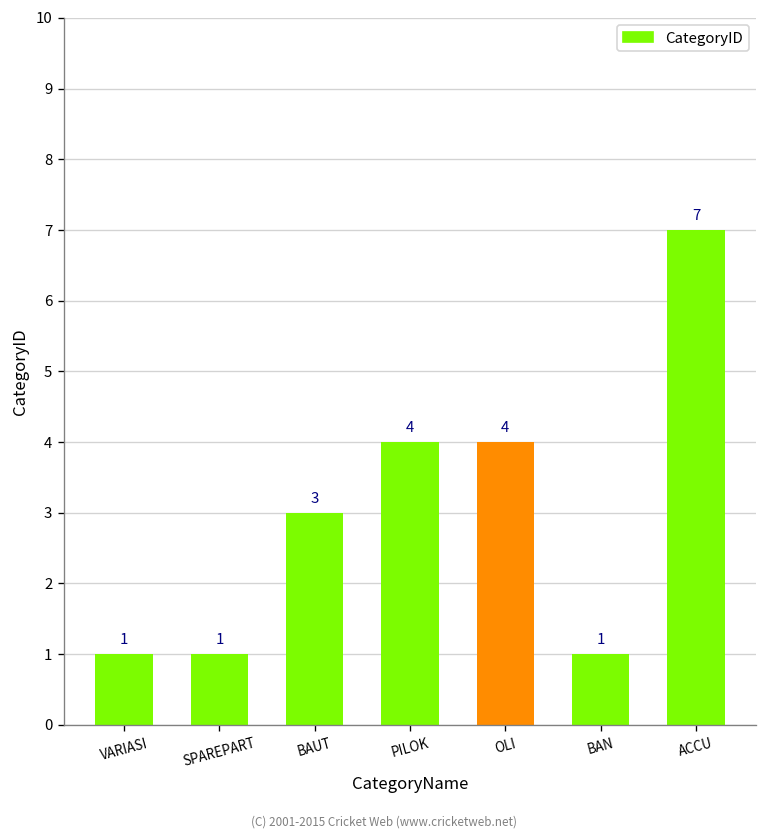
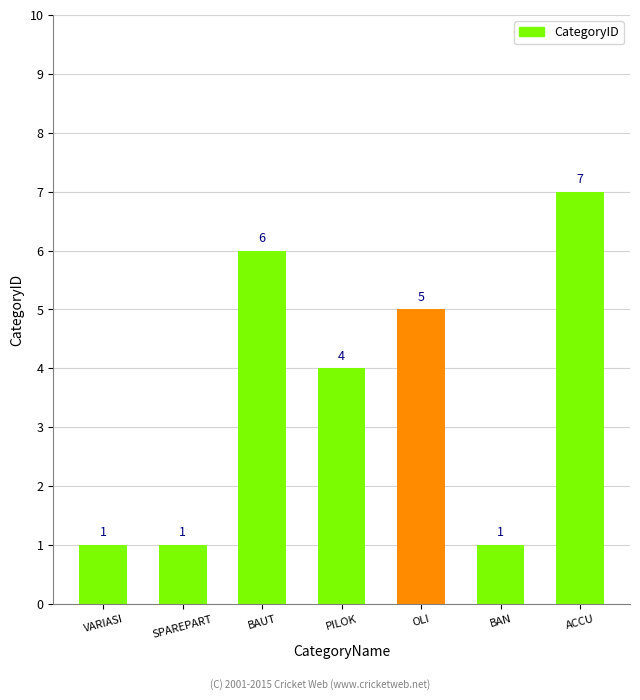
  {
    "VARIASI": 1,
    "SPAREPART": 1,
-   "BAUT": 3,
+   "BAUT": 6,
    "PILOK": 4,
-   "OLI": 4,
+   "OLI": 5,
    "BAN": 1,
    "ACCU": 7
  }
